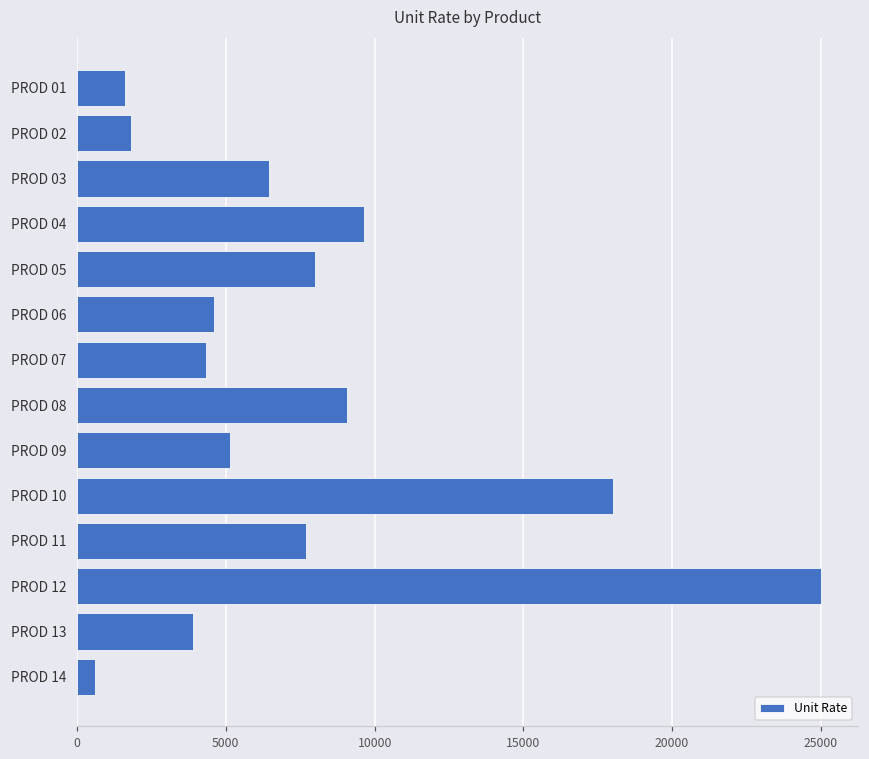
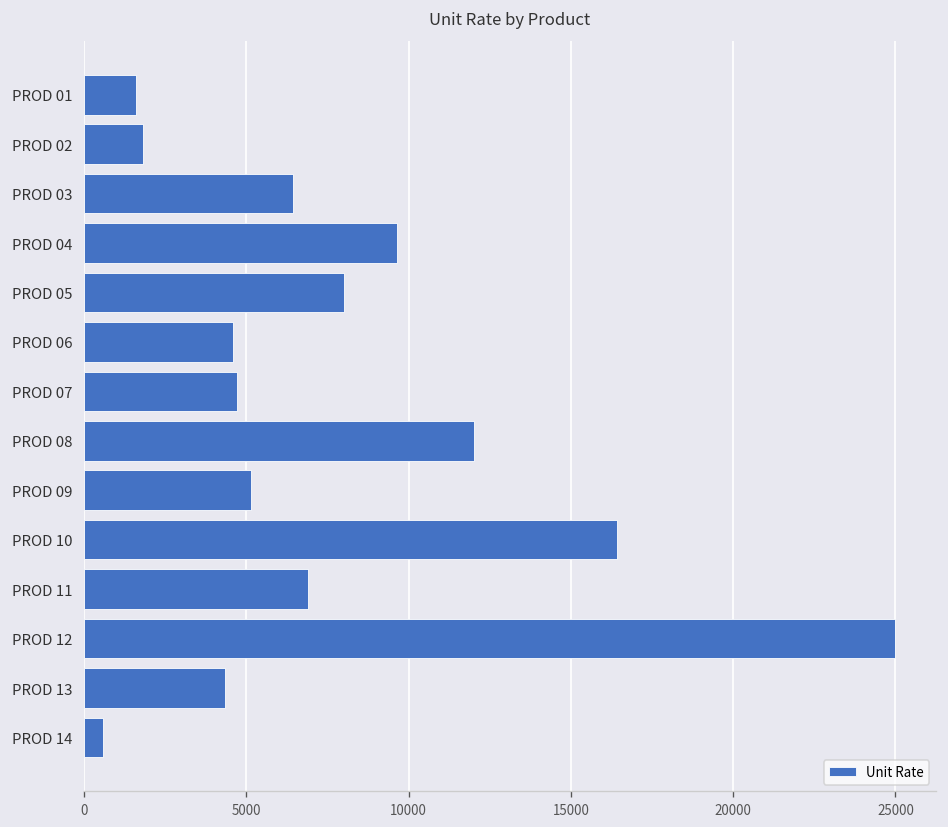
  {
    "PROD 01": 1600,
    "PROD 02": 1800,
    "PROD 03": 6400,
    "PROD 04": 9700,
    "PROD 05": 8000,
    "PROD 06": 4600,
-   "PROD 07": 4300,
-   "PROD 08": 9100,
+   "PROD 07": 4700,
+   "PROD 08": 12000,
    "PROD 09": 5200,
-   "PROD 10": 18000,
-   "PROD 11": 7700,
+   "PROD 10": 16400,
+   "PROD 11": 6900,
    "PROD 12": 25000,
-   "PROD 13": 3900,
+   "PROD 13": 4300,
    "PROD 14": 600
  }
